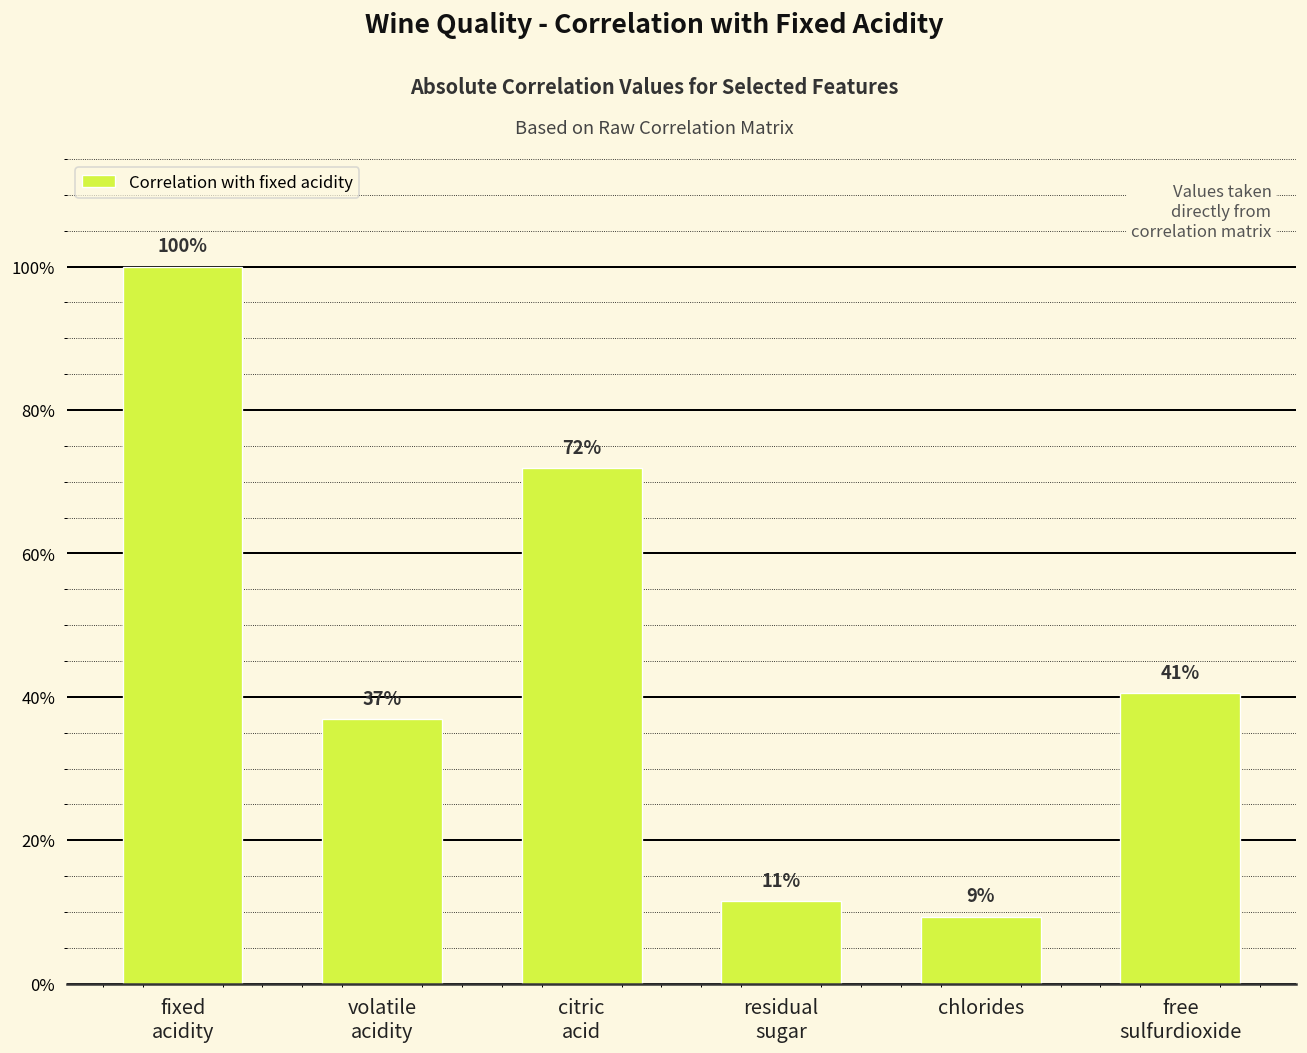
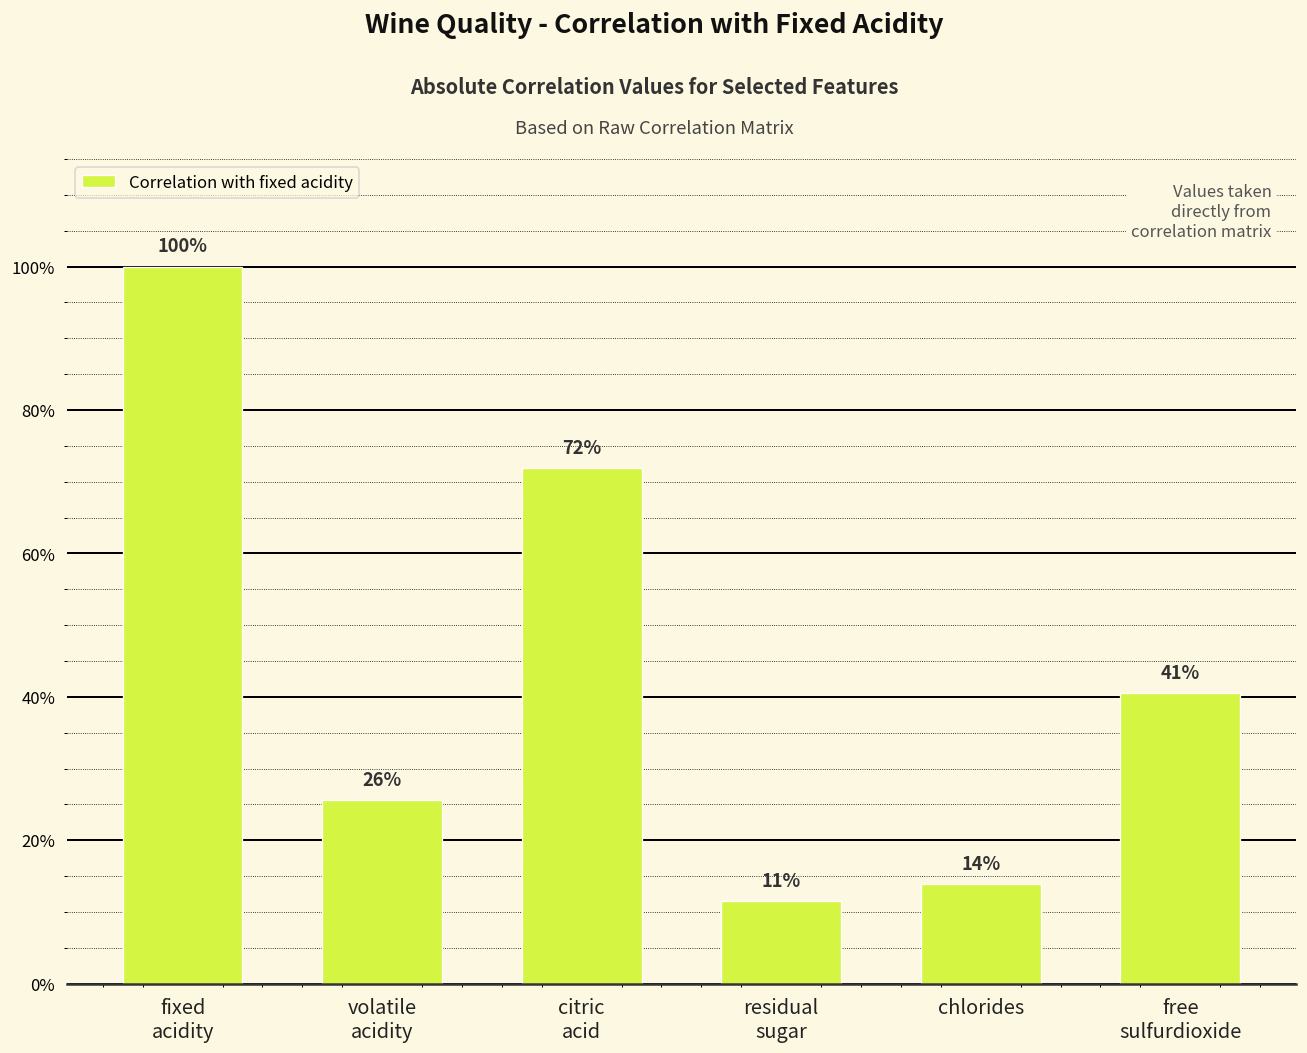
  {
    "fixed acidity": "100%",
-   "volatile acidity": "37%",
+   "volatile acidity": "26%",
    "citric acid": "72%",
    "residual sugar": "11%",
-   "chlorides": "9%",
+   "chlorides": "14%",
    "free sulfurdioxide": "41%"
  }
